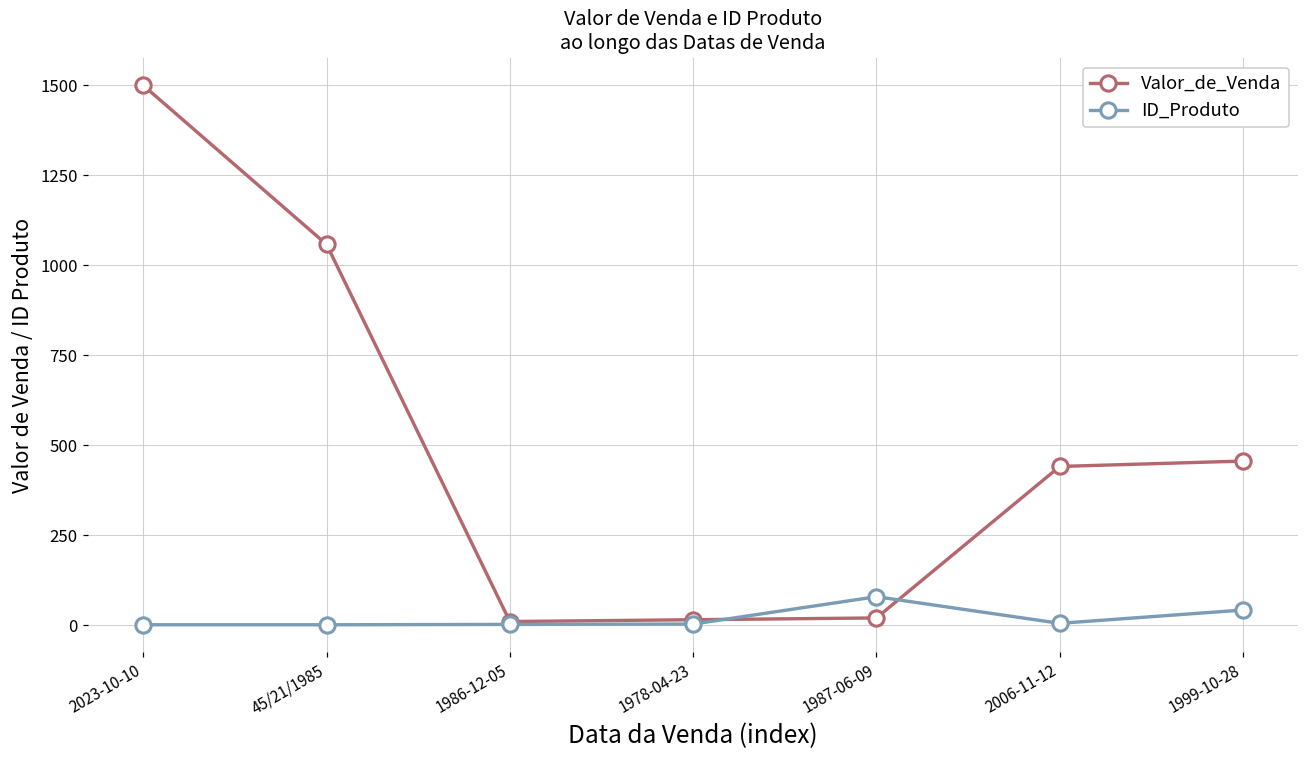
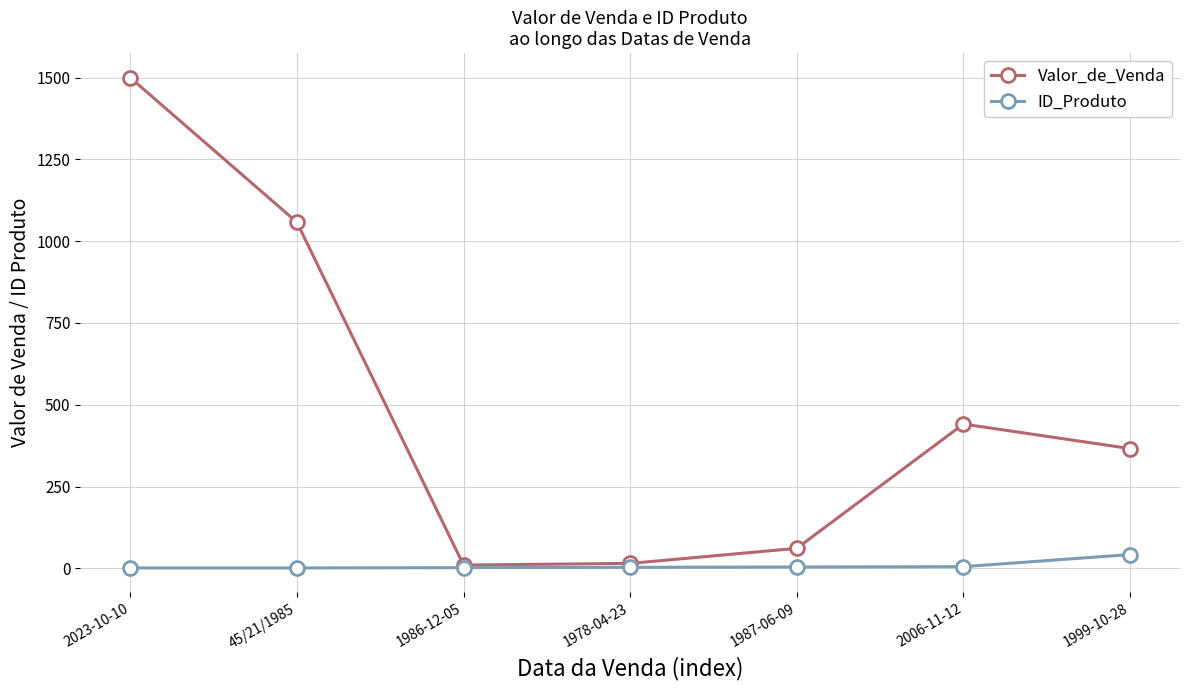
  {
    "Valor_de_Venda": {
      "2023-10-10": 1500,
      "45/21/1985": 1060,
      "1986-12-05": 10,
      "1978-04-23": 20,
-     "1987-06-09": 20,
+     "1987-06-09": 60,
      "2006-11-12": 440,
-     "1999-10-28": 460
+     "1999-10-28": 370
    },
    "ID_Produto": {
      "2023-10-10": 0,
      "45/21/1985": 0,
      "1986-12-05": 0,
      "1978-04-23": 0,
-     "1987-06-09": 80,
+     "1987-06-09": 0,
      "2006-11-12": 10,
      "1999-10-28": 40
    }
  }
